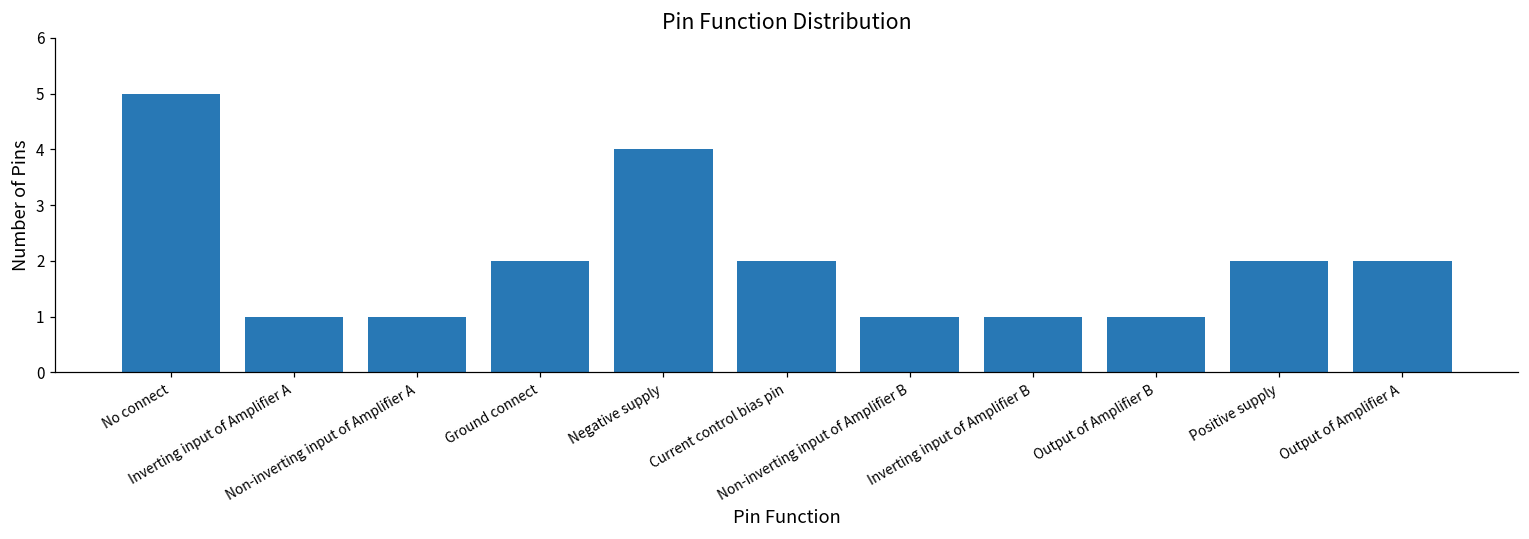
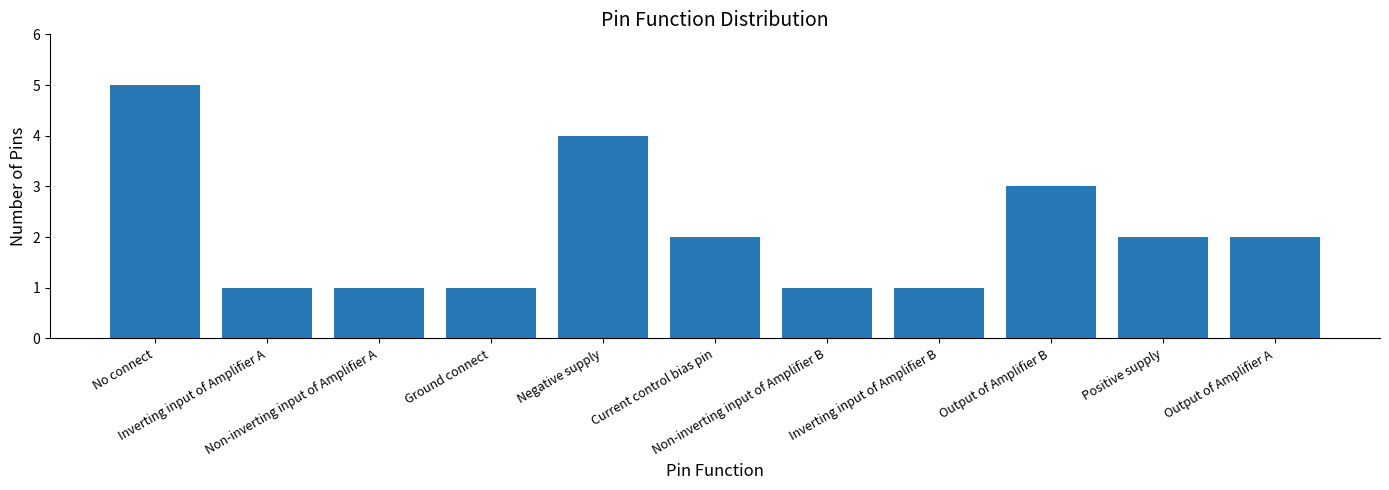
  {
    "No connect": 5,
    "Inverting input of Amplifier A": 1,
    "Non-inverting input of Amplifier A": 1,
-   "Ground connect": 2,
+   "Ground connect": 1,
    "Negative supply": 4,
    "Current control bias pin": 2,
    "Non-inverting input of Amplifier B": 1,
    "Inverting input of Amplifier B": 1,
-   "Output of Amplifier B": 1,
+   "Output of Amplifier B": 3,
    "Positive supply": 2,
    "Output of Amplifier A": 2
  }
